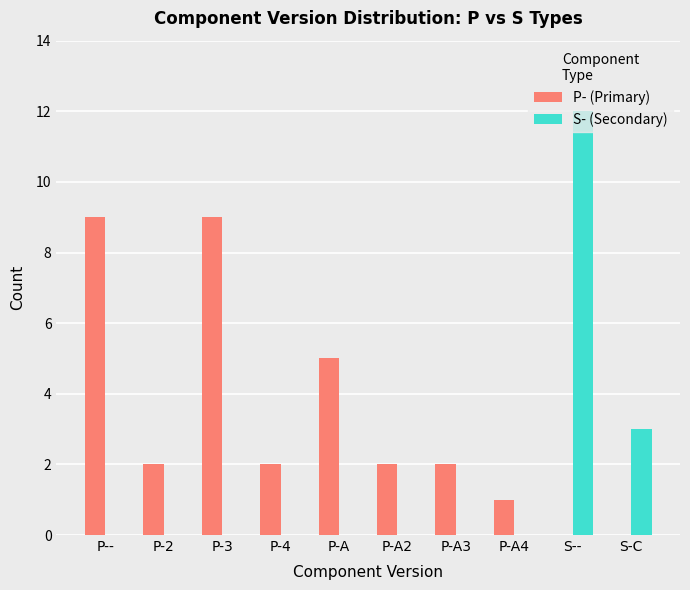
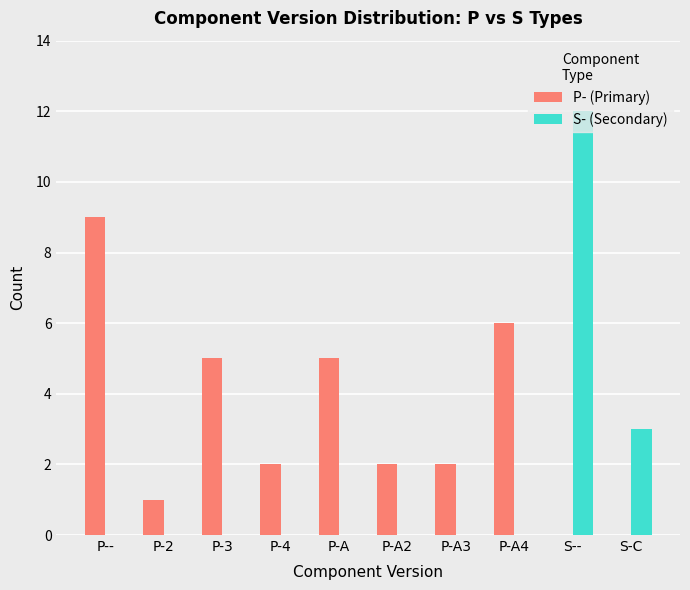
  {
    "P- (Primary)": {
      "P--": 9,
-     "P-2": 2,
-     "P-3": 9,
+     "P-2": 1,
+     "P-3": 5,
      "P-4": 2,
      "P-A": 5,
      "P-A2": 2,
      "P-A3": 2,
-     "P-A4": 1,
+     "P-A4": 6,
      "S--": 0,
      "S-C": 0
    },
    "S- (Secondary)": {
      "P--": 0,
      "P-2": 0,
      "P-3": 0,
      "P-4": 0,
      "P-A": 0,
      "P-A2": 0,
      "P-A3": 0,
      "P-A4": 0,
      "S-C": 3
    }
  }
